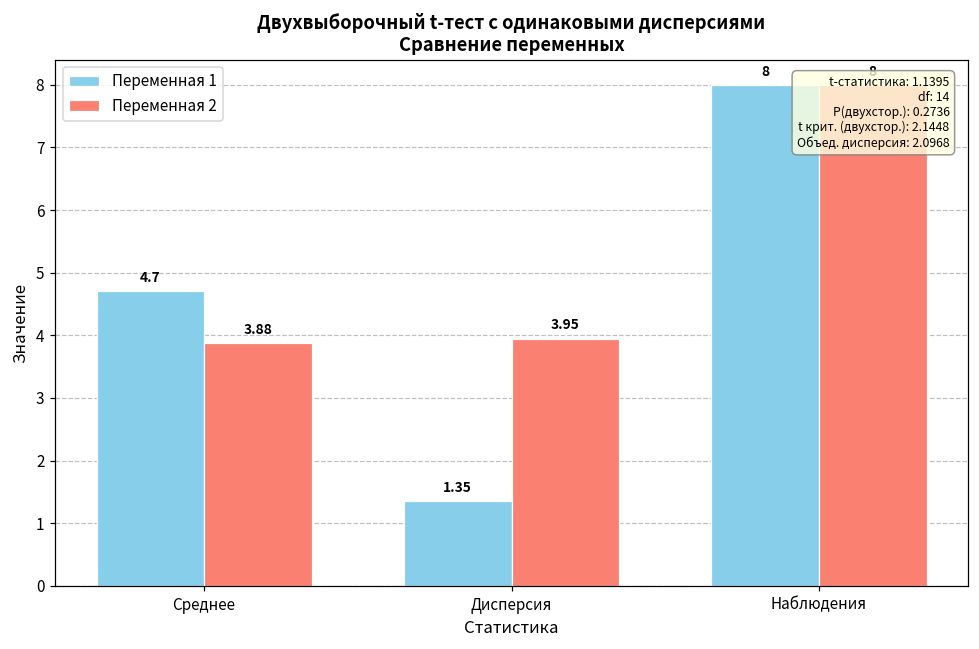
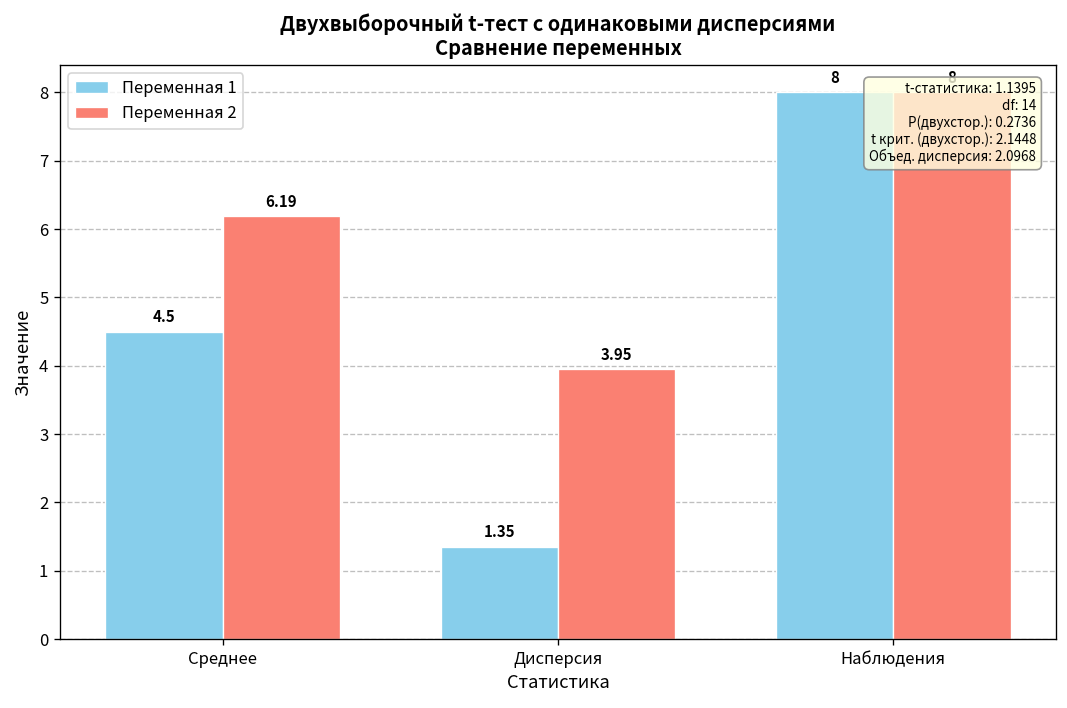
  {
    "Переменная 1": {
-     "Среднее": 4.7,
+     "Среднее": 4.5,
      "Дисперсия": 1.35,
      "Наблюдения": 8
    },
    "Переменная 2": {
-     "Среднее": 3.88,
+     "Среднее": 6.19,
      "Дисперсия": 3.95
    }
  }
